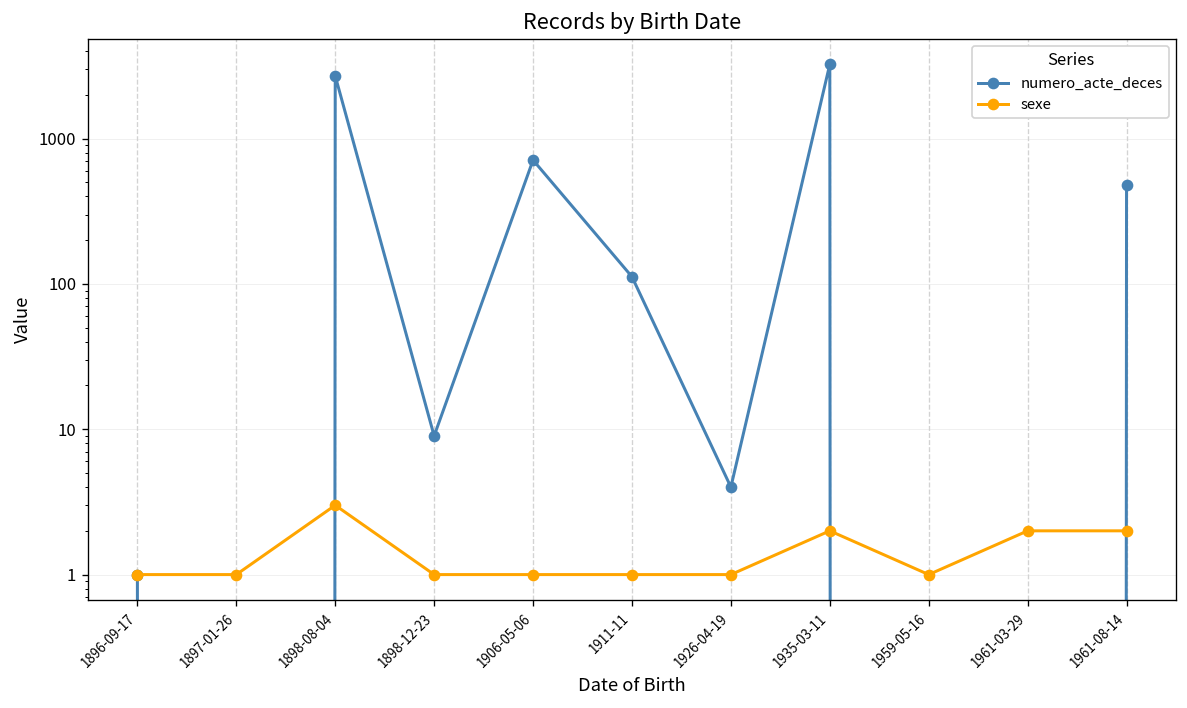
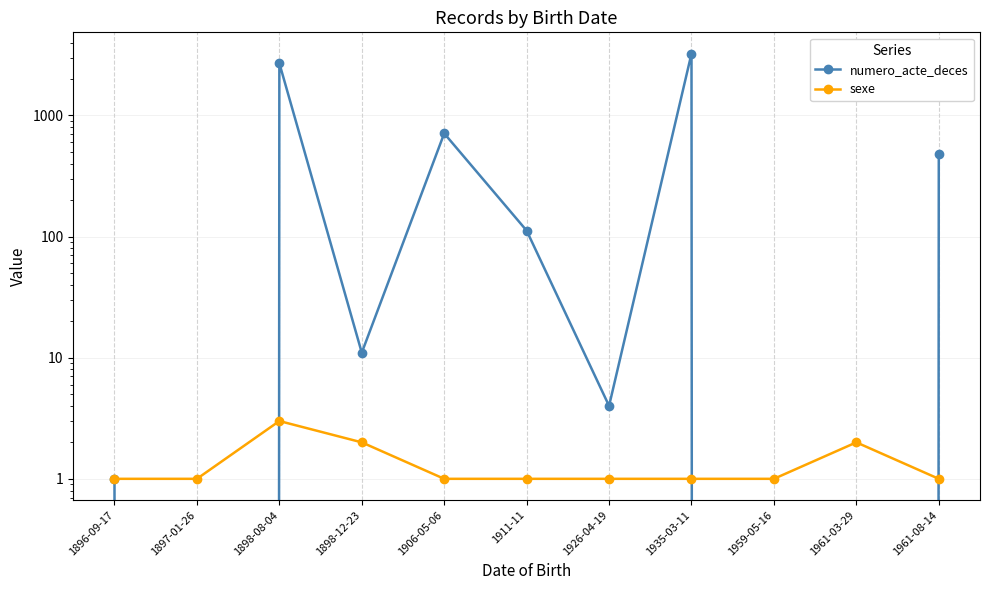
  {
    "numero_acte_deces": {
      "1898-08-04": 2700,
-     "1898-12-23": 9,
+     "1898-12-23": 11,
      "1906-05-06": 700,
      "1911-11": 110,
      "1926-04-19": 4,
      "1935-03-11": 3200,
      "1961-08-14": 480
    },
    "sexe": {
      "1897-01-26": 1,
      "1898-08-04": 3,
-     "1898-12-23": 1,
+     "1898-12-23": 2,
      "1906-05-06": 1,
      "1911-11": 1,
      "1926-04-19": 1,
-     "1935-03-11": 2,
+     "1935-03-11": 1,
      "1959-05-16": 1,
      "1961-03-29": 2,
-     "1961-08-14": 2
+     "1961-08-14": 1
    }
  }
